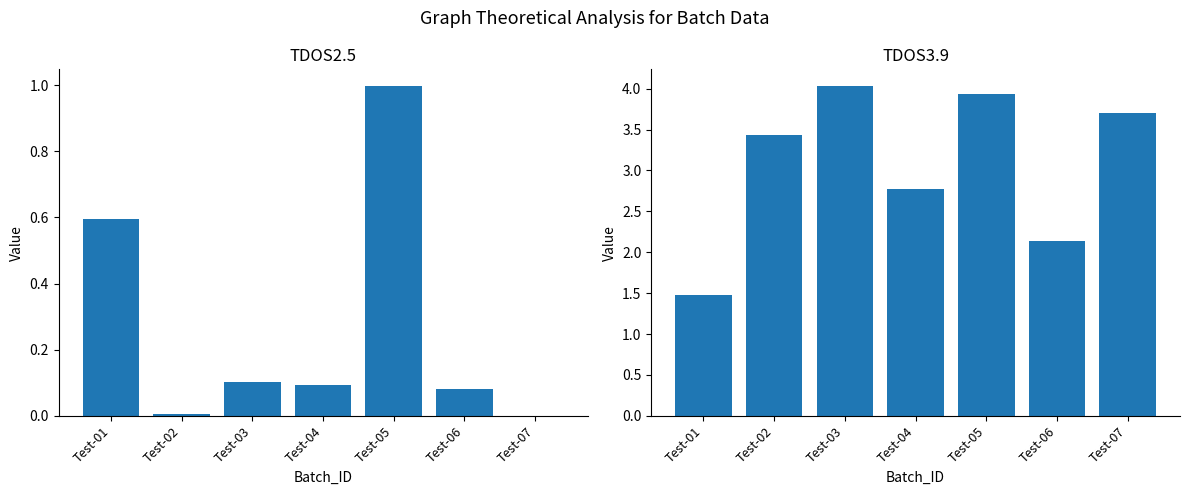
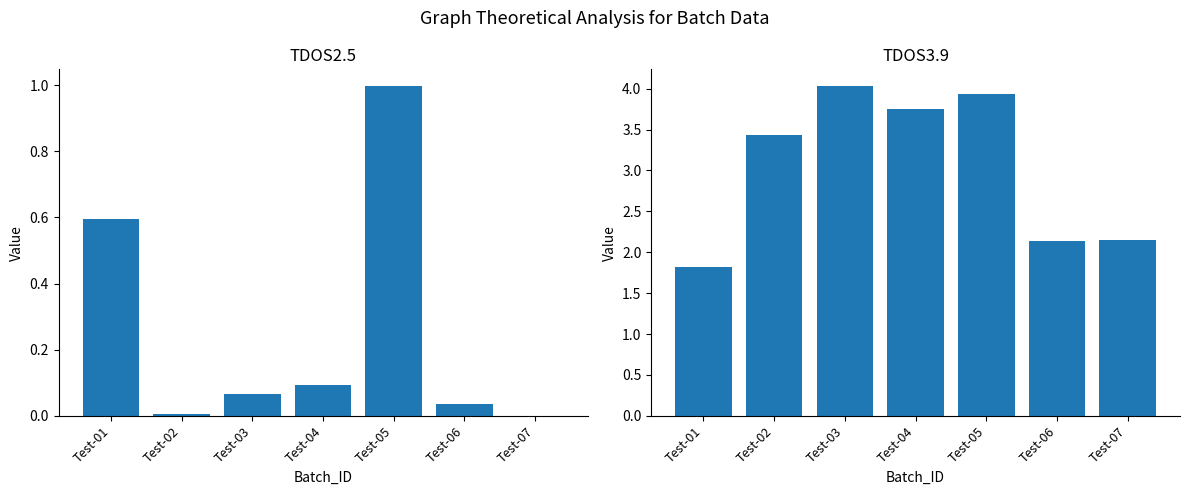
  {
    "TDOS2.5": {
      "Test-01": 0.59,
-     "Test-03": 0.10,
+     "Test-03": 0.07,
      "Test-04": 0.09,
      "Test-05": 1.00,
-     "Test-06": 0.08
+     "Test-06": 0.04
    },
    "TDOS3.9": {
-     "Test-01": 1.5,
+     "Test-01": 1.8,
      "Test-02": 3.4,
      "Test-03": 4.0,
-     "Test-04": 2.8,
+     "Test-04": 3.7,
      "Test-05": 3.9,
      "Test-06": 2.1,
-     "Test-07": 3.7
+     "Test-07": 2.2
    }
  }
